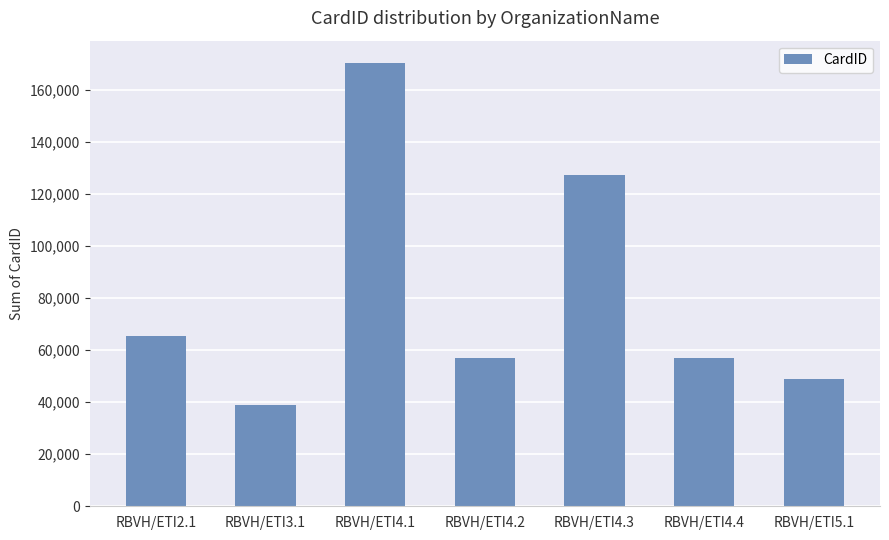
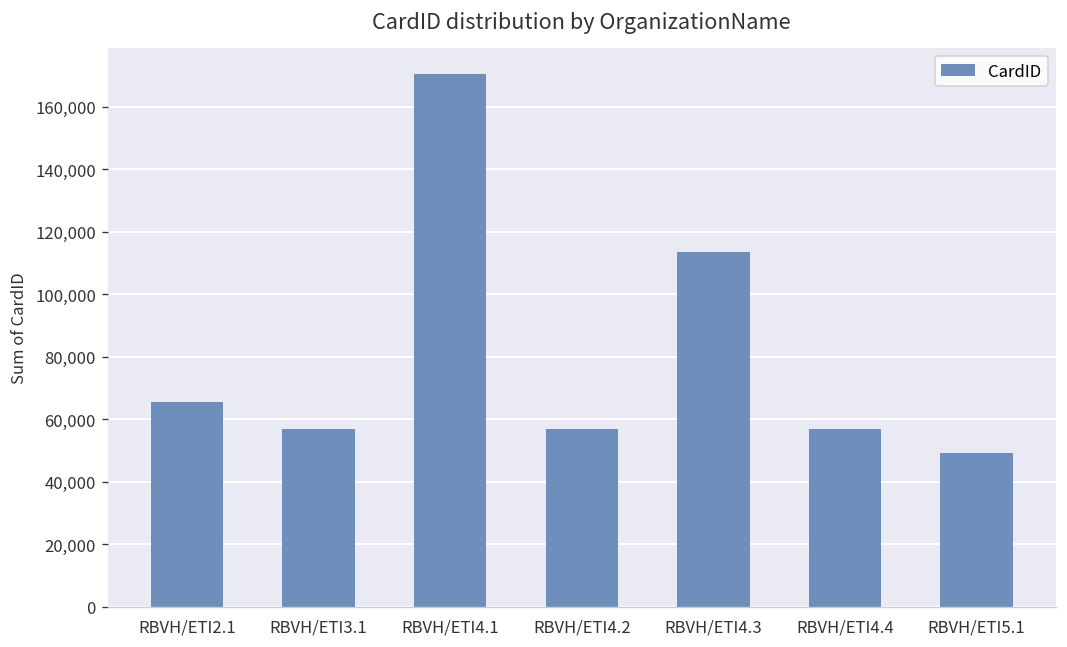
  {
    "RBVH/ETI2.1": "66,000",
-   "RBVH/ETI3.1": "39,000",
+   "RBVH/ETI3.1": "57,000",
    "RBVH/ETI4.1": "170,000",
    "RBVH/ETI4.2": "57,000",
-   "RBVH/ETI4.3": "127,000",
+   "RBVH/ETI4.3": "114,000",
    "RBVH/ETI4.4": "57,000",
    "RBVH/ETI5.1": "49,000"
  }
